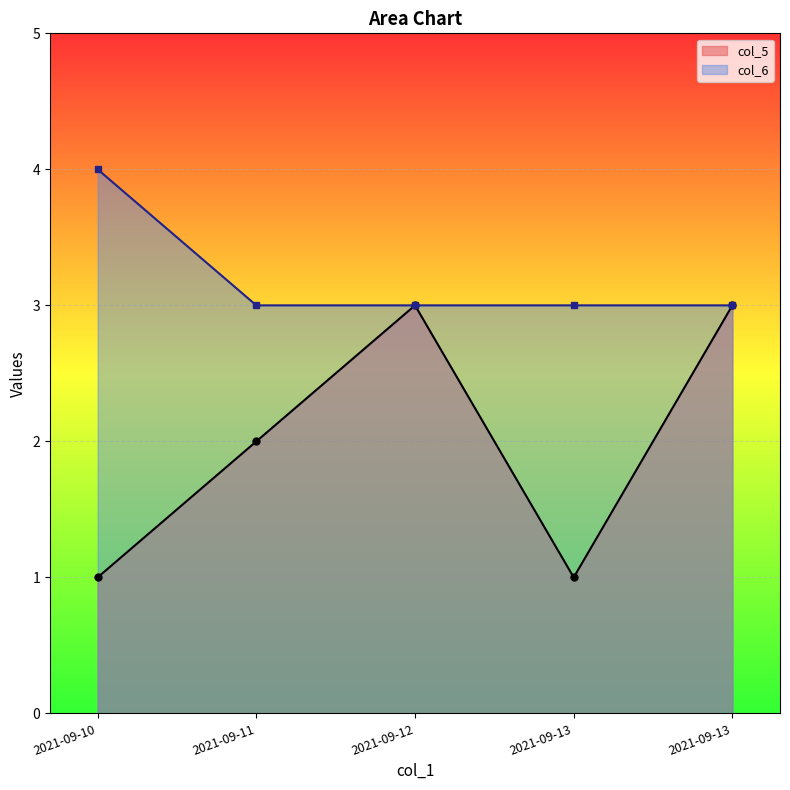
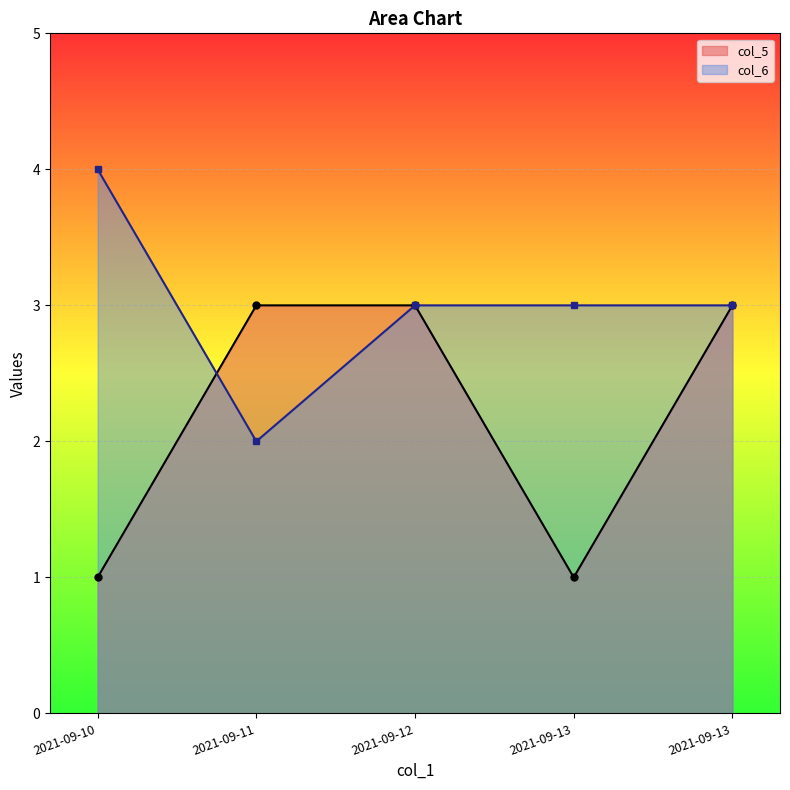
  {
    "col_5": {
      "2021-09-10": 1,
-     "2021-09-11": 2
+     "2021-09-11": 3
    },
    "col_6": {
      "2021-09-10": 4,
-     "2021-09-11": 3
+     "2021-09-11": 2
    }
  }
